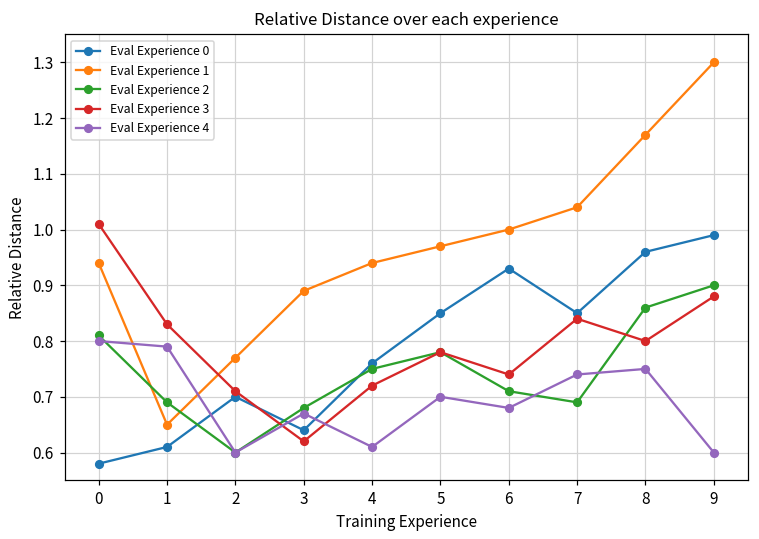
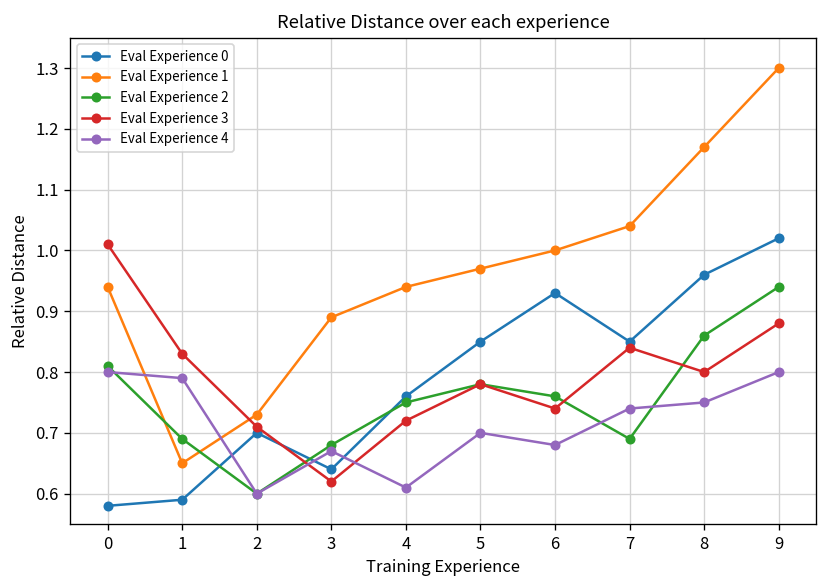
  {
    "Eval Experience 0": {
      "0": 0.58,
-     "1": 0.61,
+     "1": 0.59,
      "2": 0.70,
      "3": 0.64,
      "4": 0.76,
      "5": 0.85,
      "6": 0.93,
      "7": 0.85,
      "8": 0.96,
-     "9": 0.99
+     "9": 1.02
    },
    "Eval Experience 1": {
      "0": 0.94,
      "1": 0.65,
-     "2": 0.77,
+     "2": 0.73,
      "3": 0.89,
      "4": 0.94,
      "5": 0.97,
      "6": 1.00,
      "7": 1.04,
      "8": 1.17,
      "9": 1.30
    },
    "Eval Experience 2": {
      "0": 0.81,
      "1": 0.69,
      "3": 0.68,
      "4": 0.75,
-     "6": 0.71,
+     "6": 0.76,
      "7": 0.69,
      "8": 0.86,
-     "9": 0.90
+     "9": 0.94
    },
    "Eval Experience 3": {
      "0": 1.01,
      "1": 0.83,
      "2": 0.71,
      "3": 0.62,
      "4": 0.72,
      "6": 0.74,
      "7": 0.84,
      "8": 0.80,
      "9": 0.88
    },
    "Eval Experience 4": {
      "0": 0.8,
      "1": 0.79,
      "3": 0.67,
      "4": 0.61,
      "5": 0.7,
      "6": 0.68,
      "7": 0.74,
      "8": 0.75,
-     "9": 0.6
+     "9": 0.8
    }
  }
